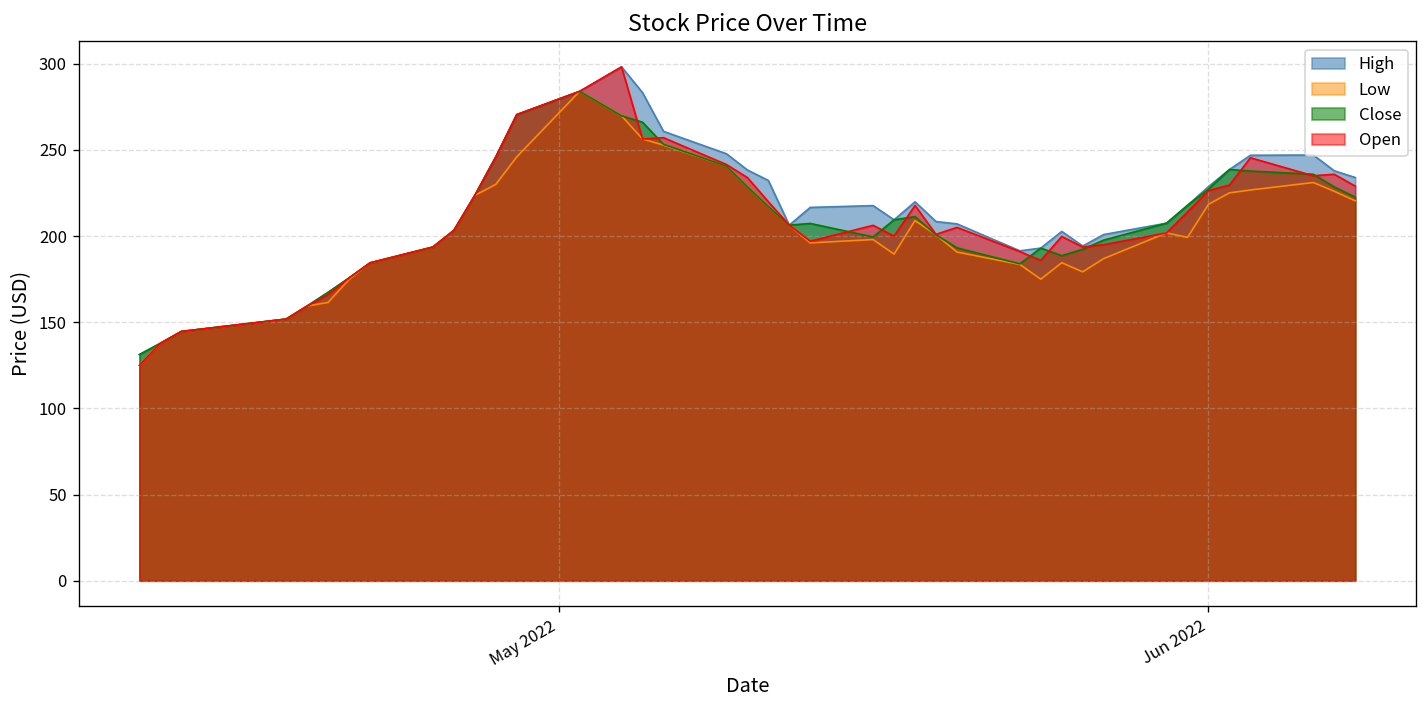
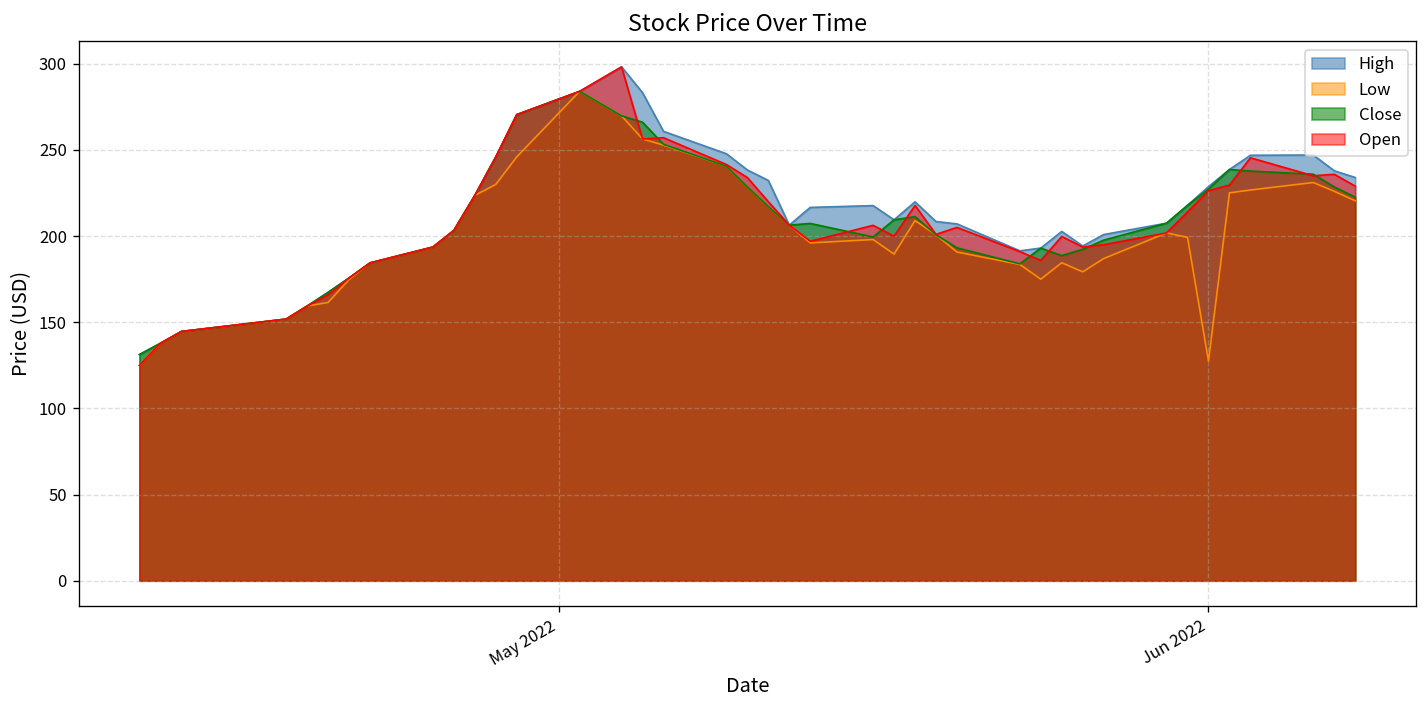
  {
    "Low": {
-     "Jun 2022": 218
+     "Jun 2022": 127
    }
  }
